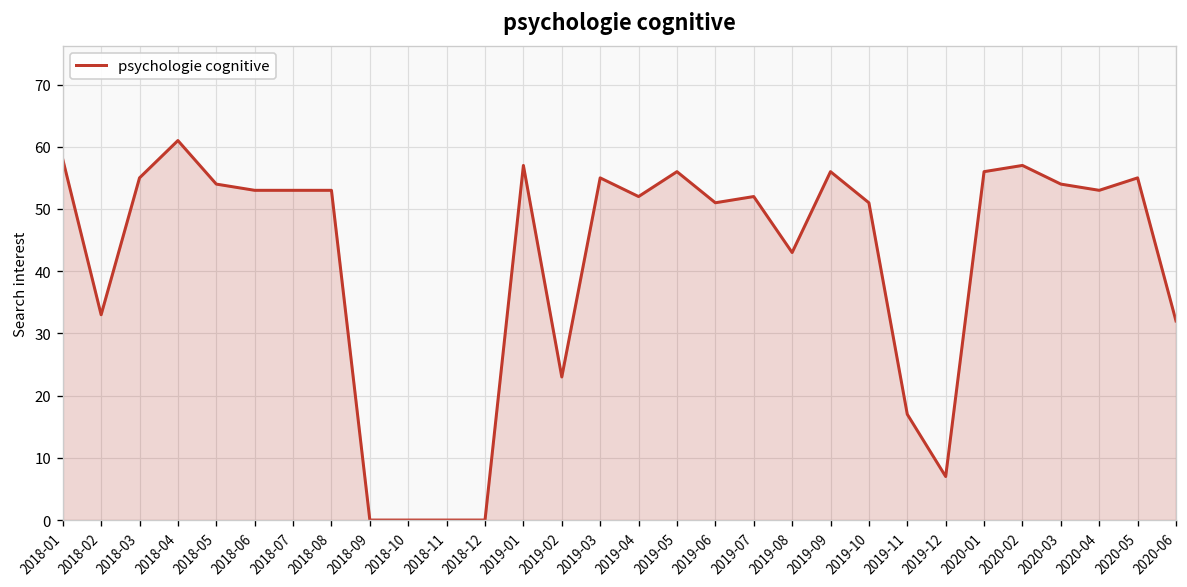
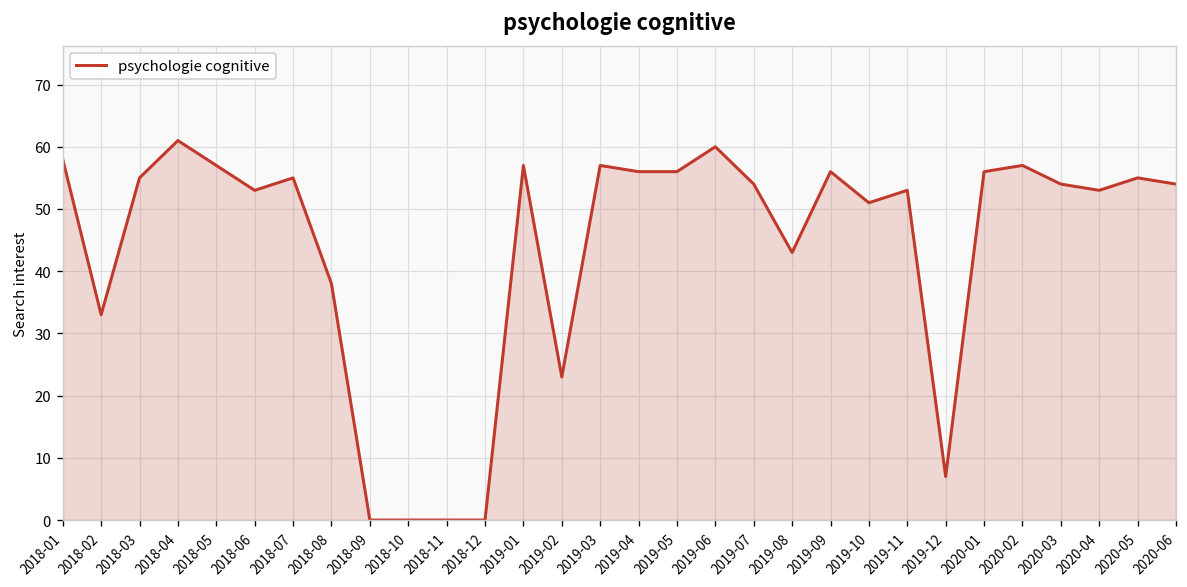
  {
    "2018-01": 58,
    "2018-02": 33,
    "2018-03": 55,
    "2018-04": 61,
-   "2018-05": 54,
+   "2018-05": 57,
    "2018-06": 53,
-   "2018-07": 53,
-   "2018-08": 53,
+   "2018-07": 55,
+   "2018-08": 38,
    "2018-09": 0,
    "2018-10": 0,
    "2018-11": 0,
    "2018-12": 0,
    "2019-01": 57,
    "2019-02": 23,
-   "2019-03": 55,
-   "2019-04": 52,
+   "2019-03": 57,
+   "2019-04": 56,
    "2019-05": 56,
-   "2019-06": 51,
-   "2019-07": 52,
+   "2019-06": 60,
+   "2019-07": 54,
    "2019-08": 43,
    "2019-09": 56,
    "2019-10": 51,
-   "2019-11": 17,
+   "2019-11": 53,
    "2019-12": 7,
    "2020-01": 56,
    "2020-02": 57,
    "2020-03": 54,
    "2020-04": 53,
    "2020-05": 55,
-   "2020-06": 32
+   "2020-06": 54
  }
